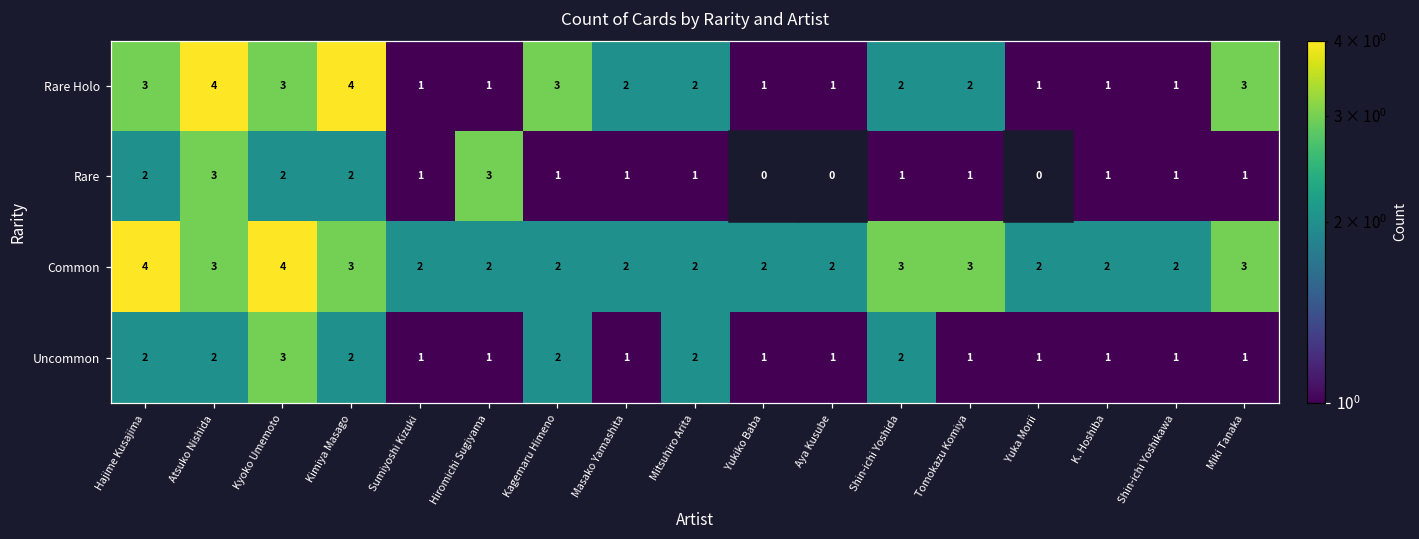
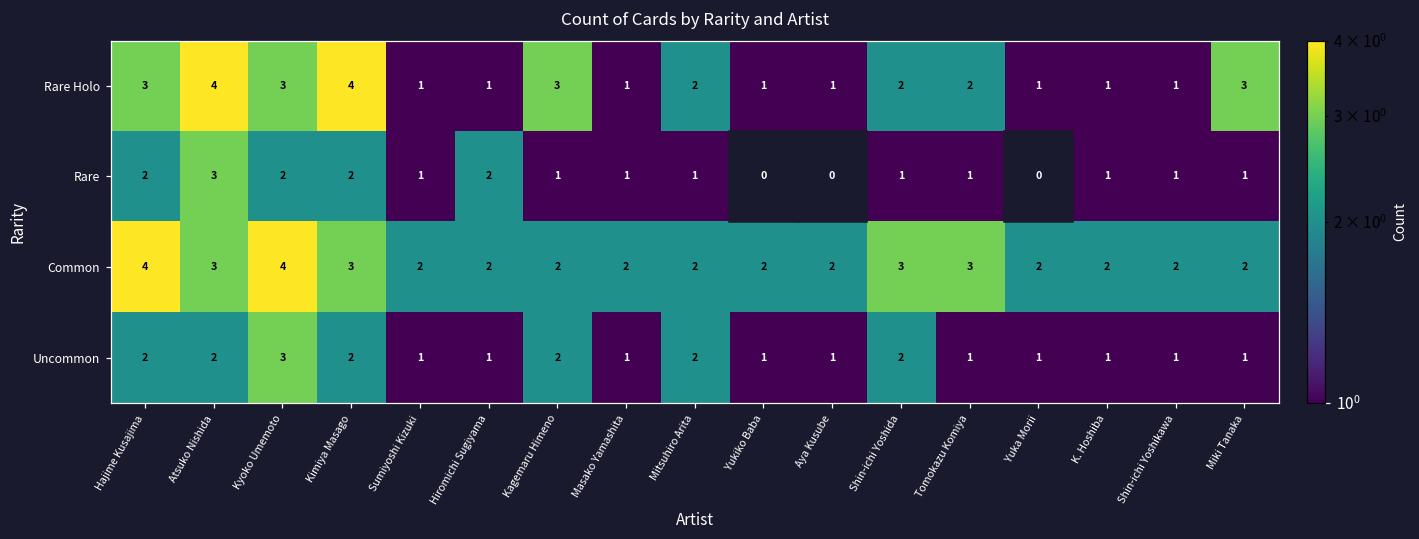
  {
    "Rare Holo": {
      "Hajime Kusajima": 3,
      "Atsuko Nishida": 4,
      "Kyoko Umemoto": 3,
      "Kimiya Masago": 4,
      "Sumiyoshi Kizuki": 1,
      "Hiromichi Sugiyama": 1,
      "Kagemaru Himeno": 3,
-     "Masako Yamashita": 2,
+     "Masako Yamashita": 1,
      "Mitsuhiro Arita": 2,
      "Yukiko Baba": 1,
      "Aya Kusube": 1,
      "Shin-ichi Yoshida": 2,
      "Tomokazu Komiya": 2,
      "Yuka Morii": 1,
      "K. Hoshiba": 1,
      "Shin-ichi Yoshikawa": 1,
      "Miki Tanaka": 3
    },
    "Rare": {
      "Hajime Kusajima": 2,
      "Atsuko Nishida": 3,
      "Kyoko Umemoto": 2,
      "Kimiya Masago": 2,
      "Sumiyoshi Kizuki": 1,
-     "Hiromichi Sugiyama": 3,
+     "Hiromichi Sugiyama": 2,
      "Kagemaru Himeno": 1,
      "Masako Yamashita": 1,
      "Mitsuhiro Arita": 1,
      "Shin-ichi Yoshida": 1,
      "Tomokazu Komiya": 1,
      "K. Hoshiba": 1,
      "Shin-ichi Yoshikawa": 1,
      "Miki Tanaka": 1
    },
    "Common": {
      "Hajime Kusajima": 4,
      "Atsuko Nishida": 3,
      "Kyoko Umemoto": 4,
      "Kimiya Masago": 3,
      "Sumiyoshi Kizuki": 2,
      "Hiromichi Sugiyama": 2,
      "Kagemaru Himeno": 2,
      "Masako Yamashita": 2,
      "Mitsuhiro Arita": 2,
      "Yukiko Baba": 2,
      "Aya Kusube": 2,
      "Shin-ichi Yoshida": 3,
      "Tomokazu Komiya": 3,
      "Yuka Morii": 2,
      "K. Hoshiba": 2,
      "Shin-ichi Yoshikawa": 2,
-     "Miki Tanaka": 3
+     "Miki Tanaka": 2
    },
    "Uncommon": {
      "Hajime Kusajima": 2,
      "Atsuko Nishida": 2,
      "Kyoko Umemoto": 3,
      "Kimiya Masago": 2,
      "Sumiyoshi Kizuki": 1,
      "Hiromichi Sugiyama": 1,
      "Kagemaru Himeno": 2,
      "Masako Yamashita": 1,
      "Mitsuhiro Arita": 2,
      "Yukiko Baba": 1,
      "Aya Kusube": 1,
      "Shin-ichi Yoshida": 2,
      "Tomokazu Komiya": 1,
      "Yuka Morii": 1,
      "K. Hoshiba": 1,
      "Shin-ichi Yoshikawa": 1,
      "Miki Tanaka": 1
    }
  }
